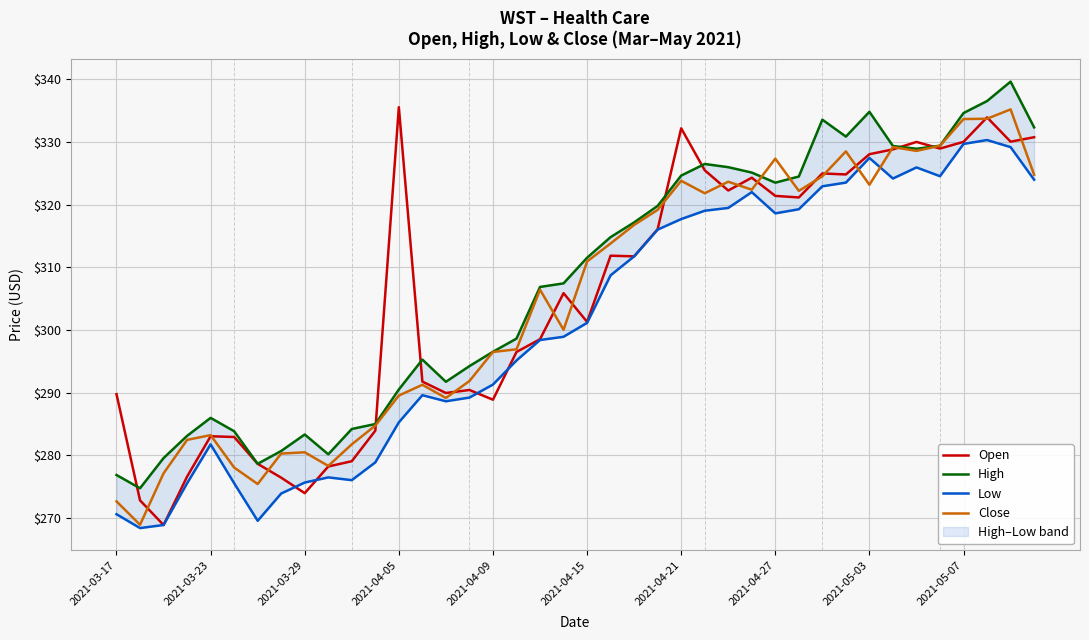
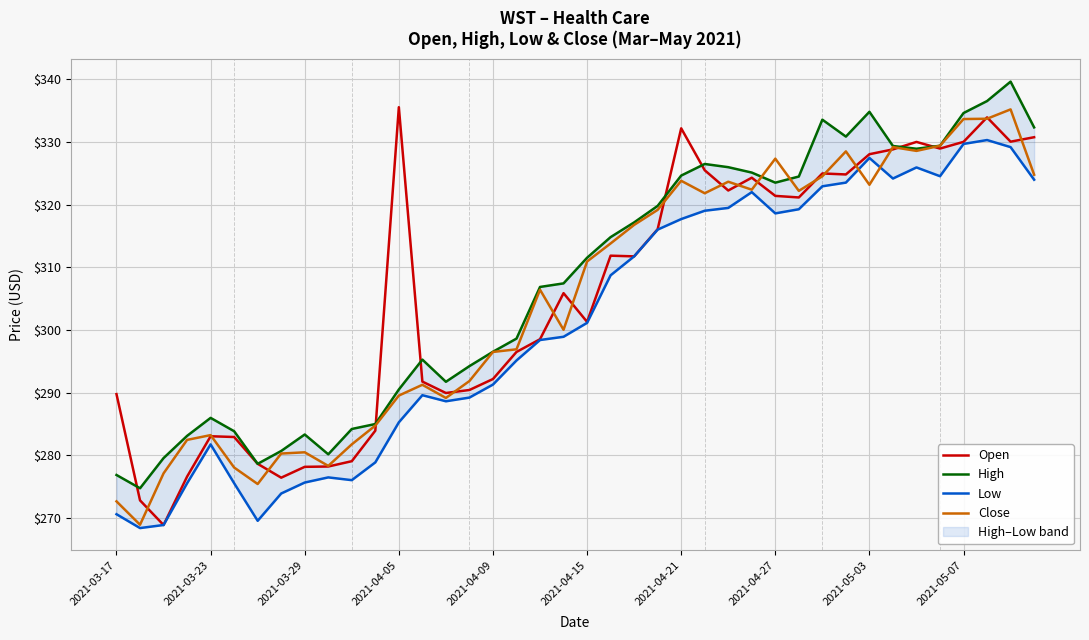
  {
    "Open": {
      "2021-03-17": "$290",
-     "2021-03-29": "$274",
+     "2021-03-29": "$278",
      "2021-04-05": "$336",
-     "2021-04-09": "$289",
+     "2021-04-09": "$292",
      "2021-04-21": "$332",
      "2021-04-27": "$321",
      "2021-05-03": "$328"
    },
    "Close": {
      "2021-03-17": "$273",
      "2021-03-29": "$281",
      "2021-04-05": "$290",
      "2021-04-15": "$311",
      "2021-04-21": "$324",
      "2021-04-27": "$327",
      "2021-05-03": "$323",
      "2021-05-07": "$334"
    }
  }
